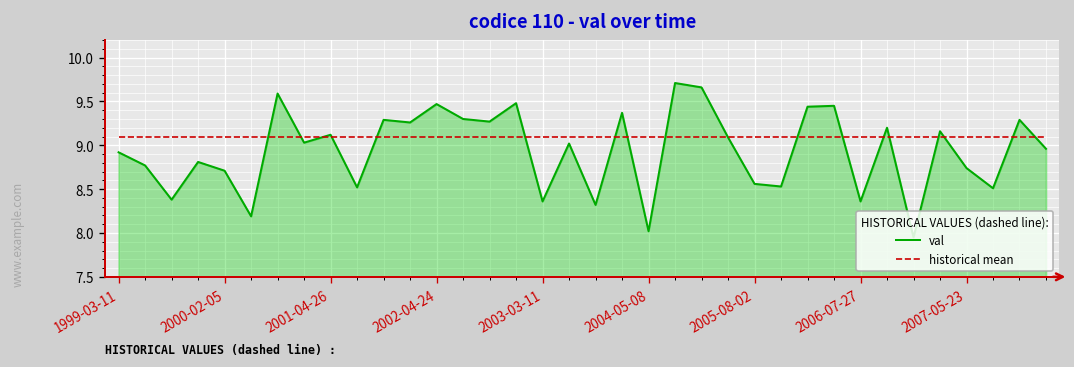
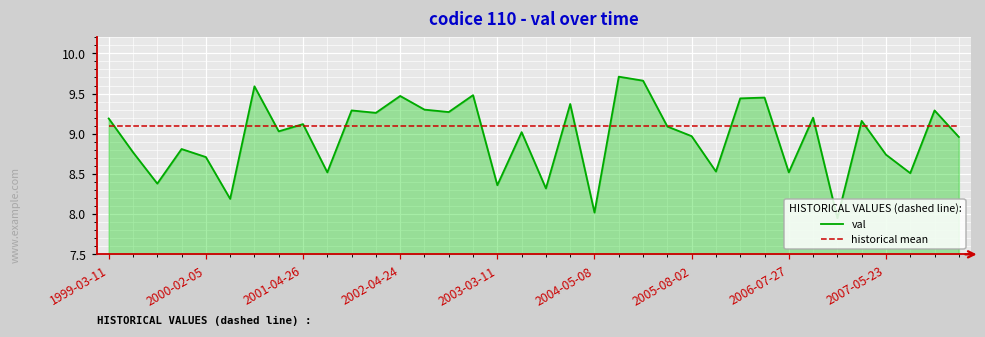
  {
    "val": {
-     "1999-03-11": 8.9,
+     "1999-03-11": 9.2,
      "2000-02-05": 8.7,
      "2002-04-24": 9.5,
      "2003-03-11": 8.4,
      "2004-05-08": 8.0,
-     "2005-08-02": 8.6,
-     "2006-07-27": 8.4,
+     "2005-08-02": 9.0,
+     "2006-07-27": 8.5,
      "2007-05-23": 8.7
    },
    "historical mean": {
      "1999-03-11": 9.1,
      "2000-02-05": 9.1,
      "2002-04-24": 9.1,
      "2003-03-11": 9.1,
      "2004-05-08": 9.1,
      "2005-08-02": 9.1,
      "2006-07-27": 9.1,
      "2007-05-23": 9.1
    }
  }
